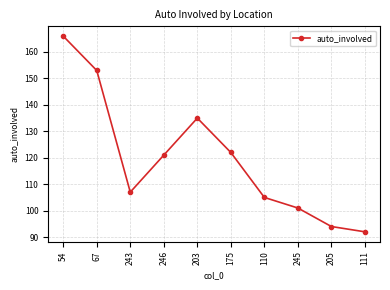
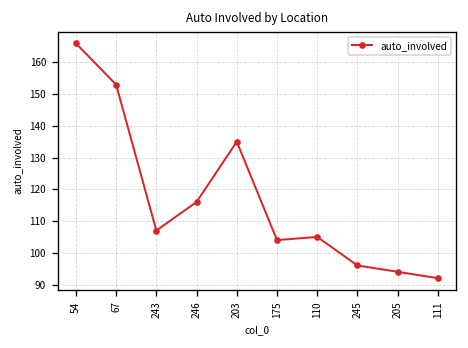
  {
    "54": 166,
    "67": 153,
    "243": 107,
-   "246": 121,
+   "246": 116,
    "203": 135,
-   "175": 122,
+   "175": 104,
    "110": 105,
-   "245": 101,
+   "245": 96,
    "205": 94,
    "111": 92
  }
